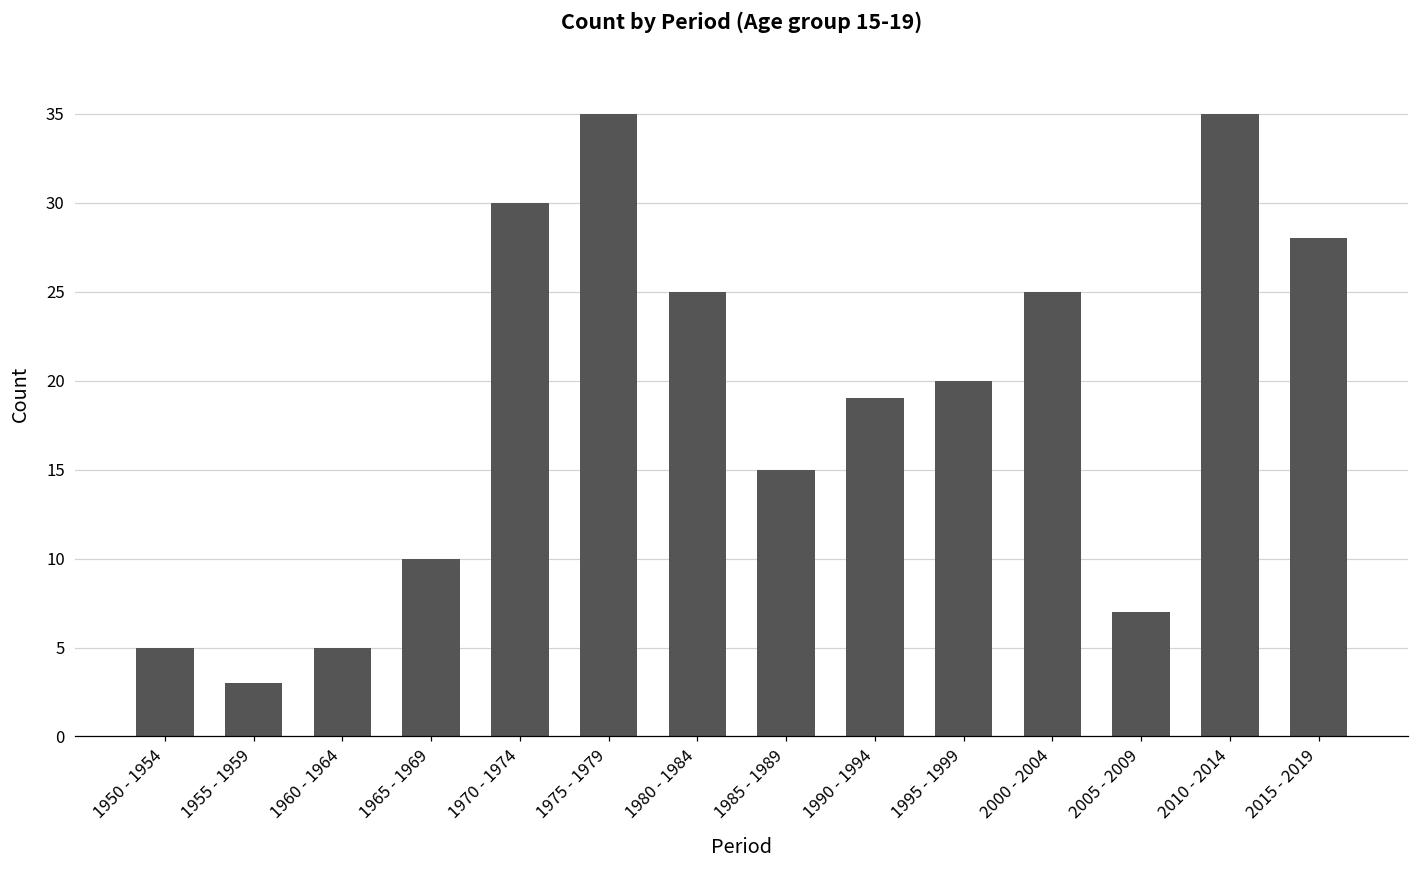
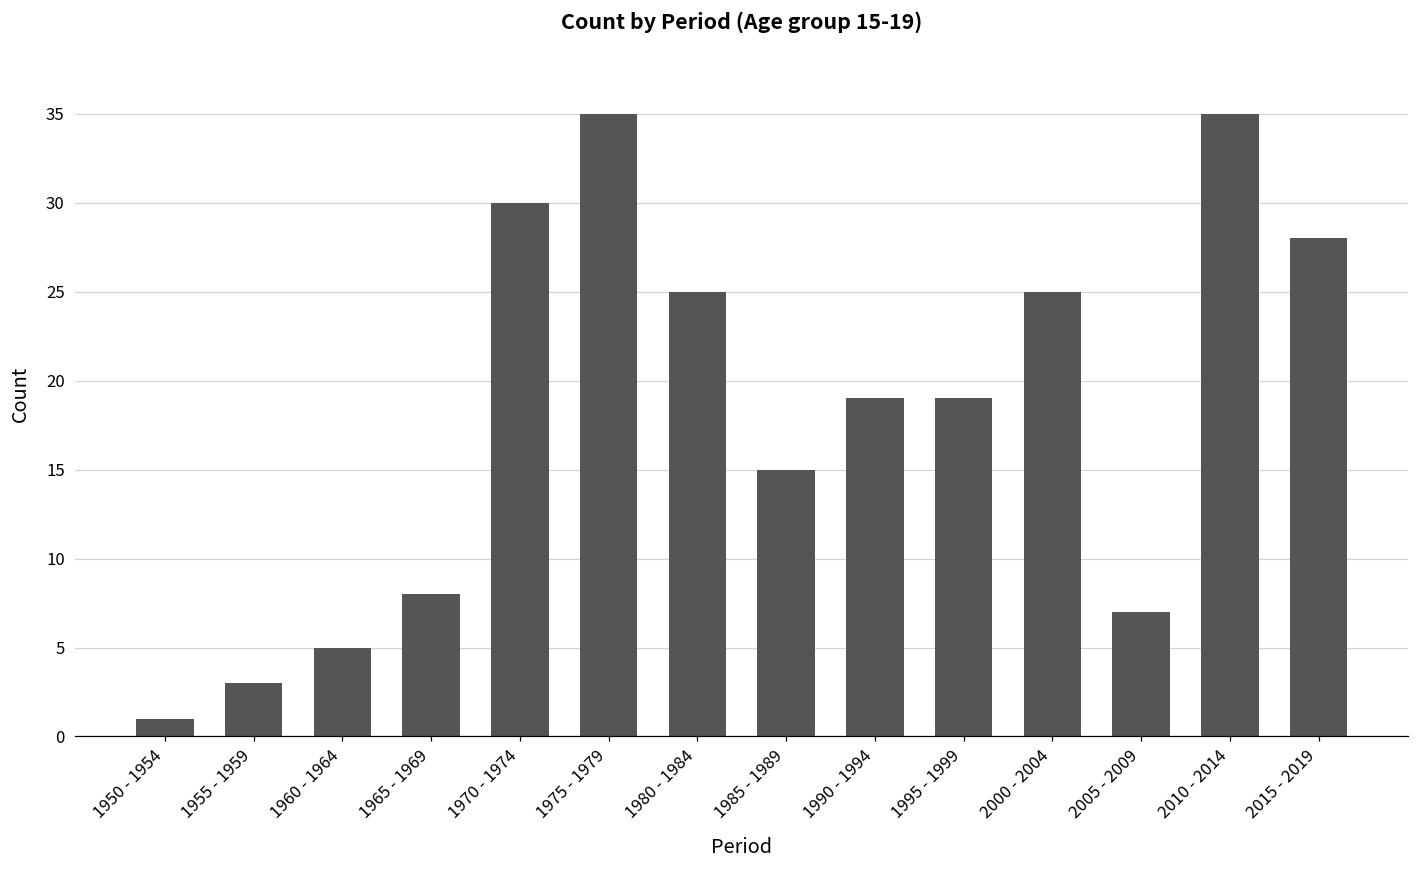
  {
-   "1950 - 1954": 5,
+   "1950 - 1954": 1,
    "1955 - 1959": 3,
    "1960 - 1964": 5,
-   "1965 - 1969": 10,
+   "1965 - 1969": 8,
    "1970 - 1974": 30,
    "1975 - 1979": 35,
    "1980 - 1984": 25,
    "1985 - 1989": 15,
    "1990 - 1994": 19,
-   "1995 - 1999": 20,
+   "1995 - 1999": 19,
    "2000 - 2004": 25,
    "2005 - 2009": 7,
    "2010 - 2014": 35,
    "2015 - 2019": 28
  }
